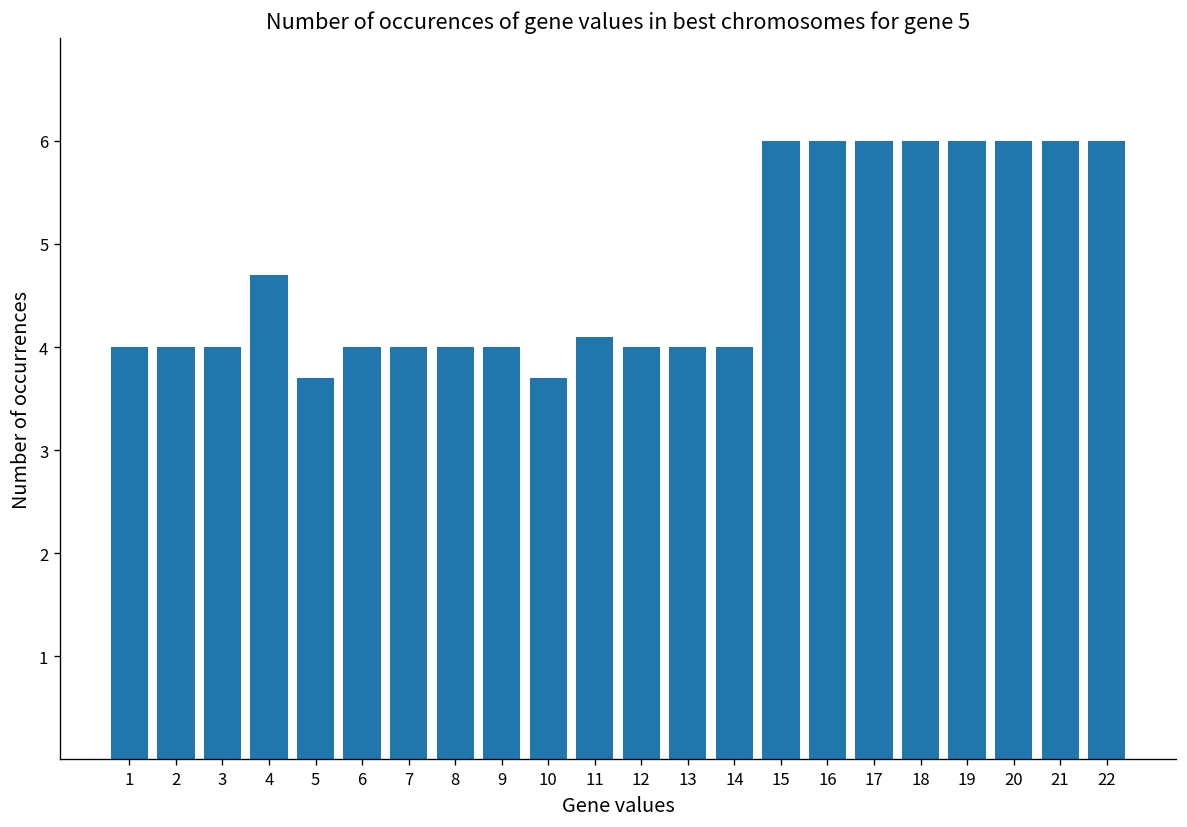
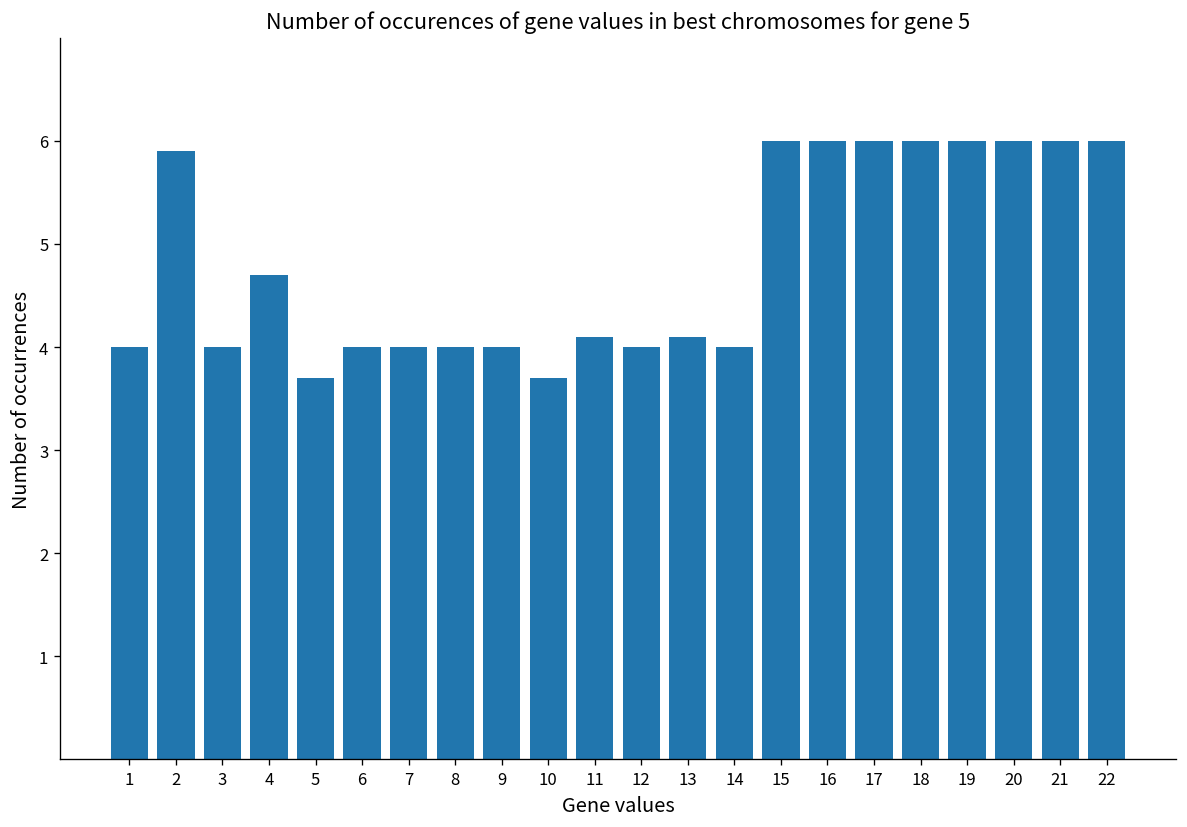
  {
    "1": 4.0,
-   "2": 4.0,
+   "2": 5.9,
    "3": 4.0,
    "4": 4.7,
    "5": 3.7,
    "6": 4.0,
    "7": 4.0,
    "8": 4.0,
    "9": 4.0,
    "10": 3.7,
    "11": 4.1,
    "12": 4.0,
-   "13": 4.0,
+   "13": 4.1,
    "14": 4.0,
    "15": 6.0,
    "16": 6.0,
    "17": 6.0,
    "18": 6.0,
    "19": 6.0,
    "20": 6.0,
    "21": 6.0,
    "22": 6.0
  }
